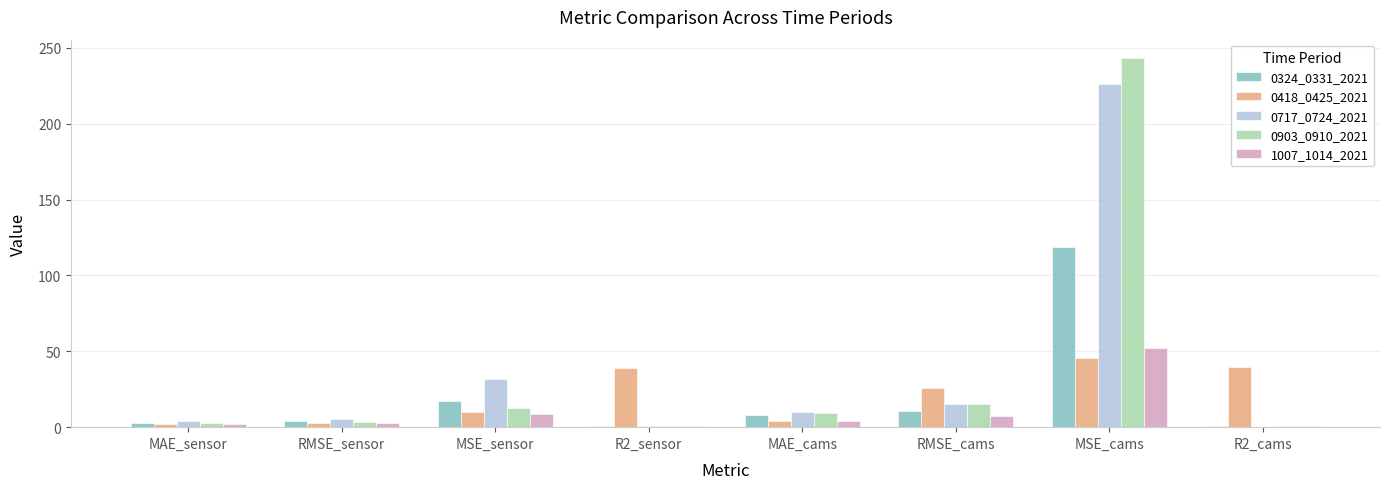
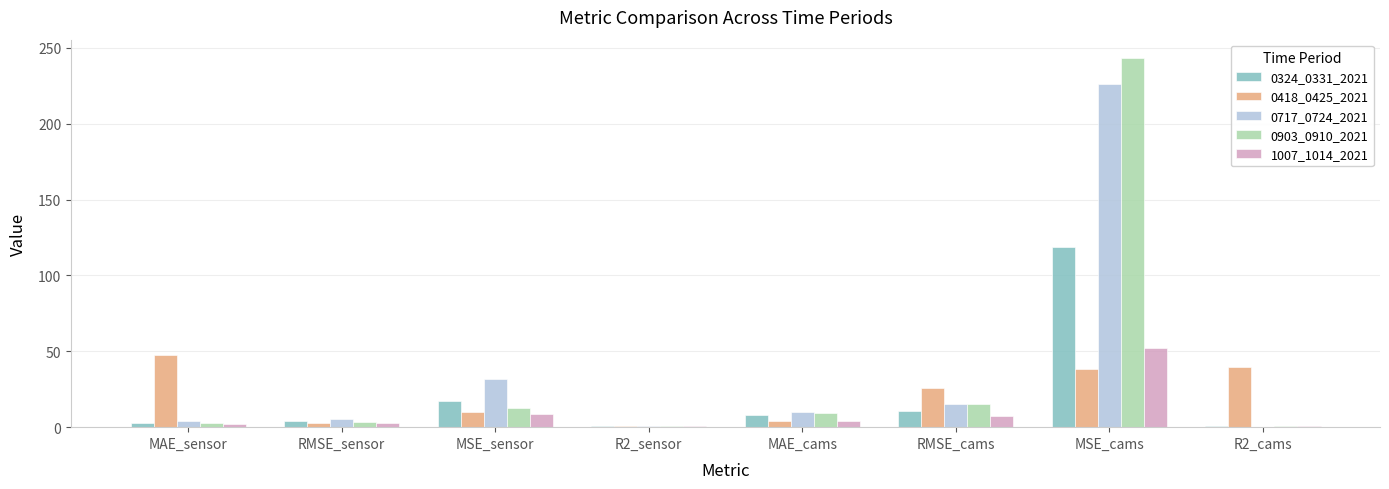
  {
    "0418_0425_2021": {
-     "MAE_sensor": 2,
+     "MAE_sensor": 48,
      "RMSE_sensor": 3,
      "MSE_sensor": 10,
-     "R2_sensor": 39,
+     "R2_sensor": 1,
      "MAE_cams": 4,
      "RMSE_cams": 26,
-     "MSE_cams": 46,
+     "MSE_cams": 38,
      "R2_cams": 40
    }
  }
